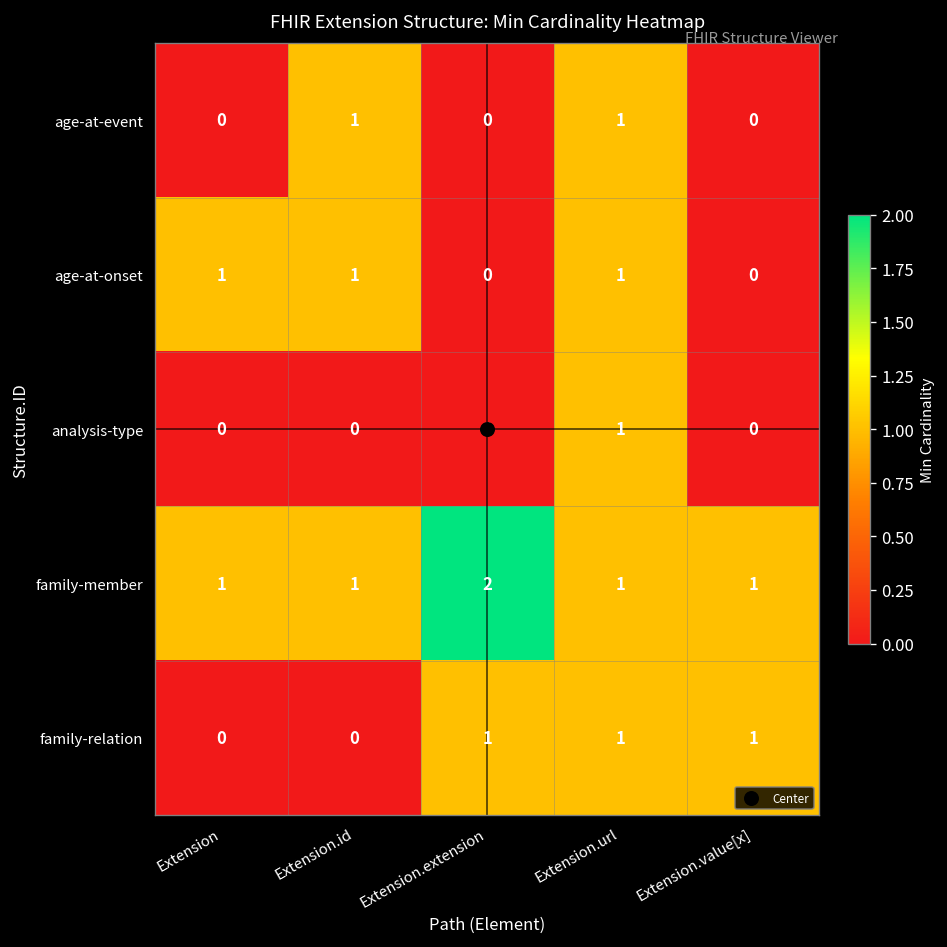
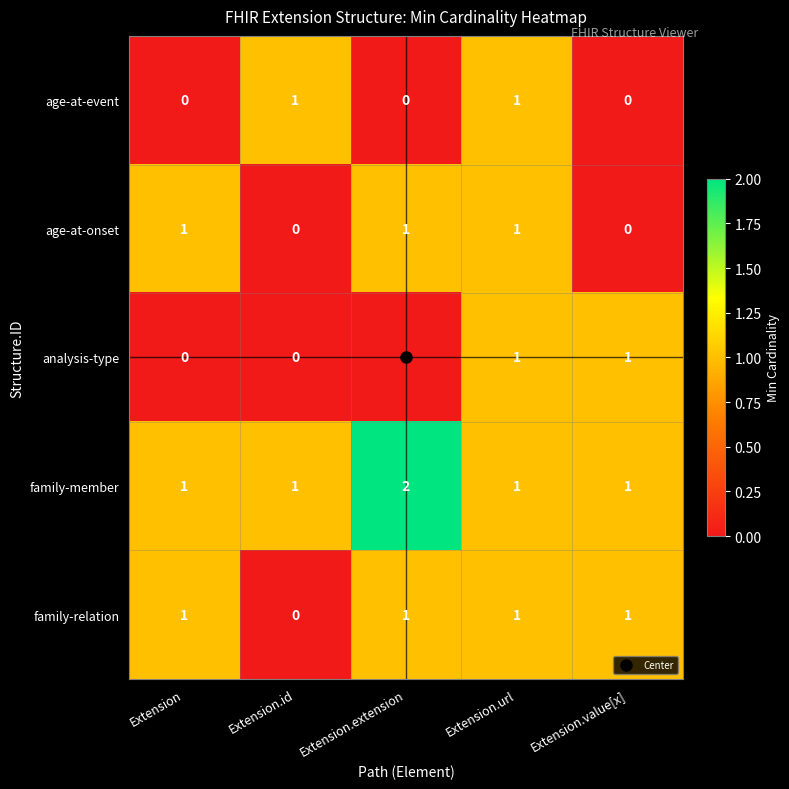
  {
    "age-at-event": {
      "Extension": 0,
      "Extension.id": 1,
      "Extension.extension": 0,
      "Extension.url": 1,
      "Extension.value[x]": 0
    },
    "age-at-onset": {
      "Extension": 1,
-     "Extension.id": 1,
-     "Extension.extension": 0,
+     "Extension.id": 0,
+     "Extension.extension": 1,
      "Extension.url": 1,
      "Extension.value[x]": 0
    },
    "analysis-type": {
      "Extension": 0,
      "Extension.id": 0,
      "Extension.url": 1,
-     "Extension.value[x]": 0
+     "Extension.value[x]": 1
    },
    "family-member": {
      "Extension": 1,
      "Extension.id": 1,
      "Extension.extension": 2,
      "Extension.url": 1,
      "Extension.value[x]": 1
    },
    "family-relation": {
-     "Extension": 0,
+     "Extension": 1,
      "Extension.id": 0,
      "Extension.extension": 1,
      "Extension.url": 1,
      "Extension.value[x]": 1
    }
  }
